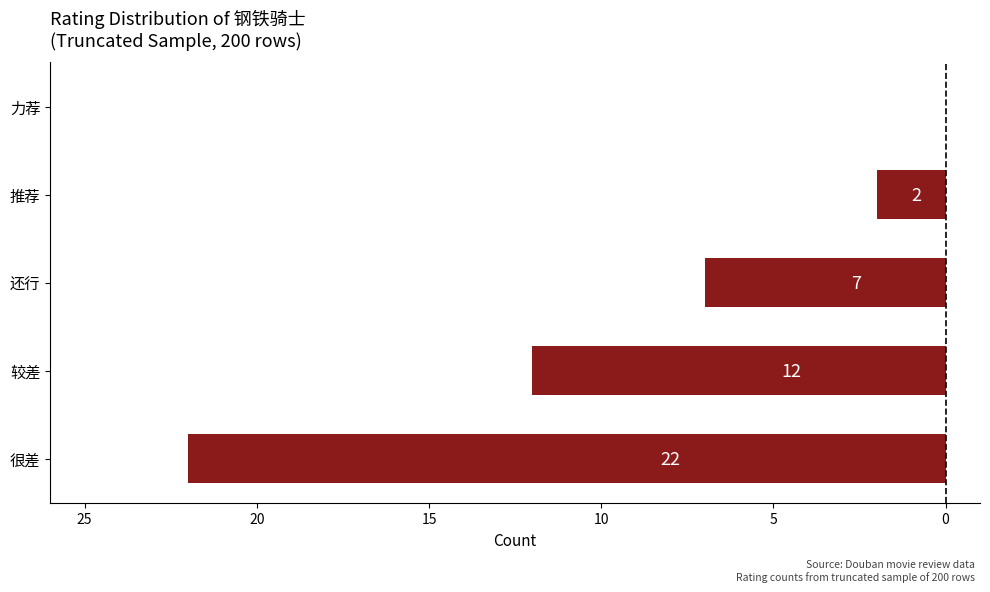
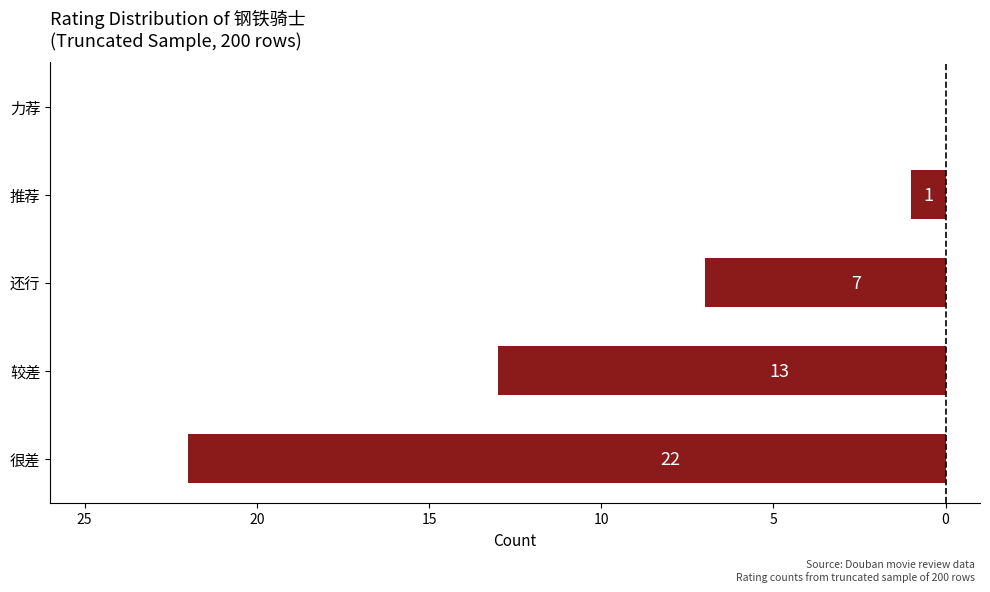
  {
-   "推荐": 2,
-   "较差": 12
+   "推荐": 1,
+   "较差": 13
  }
